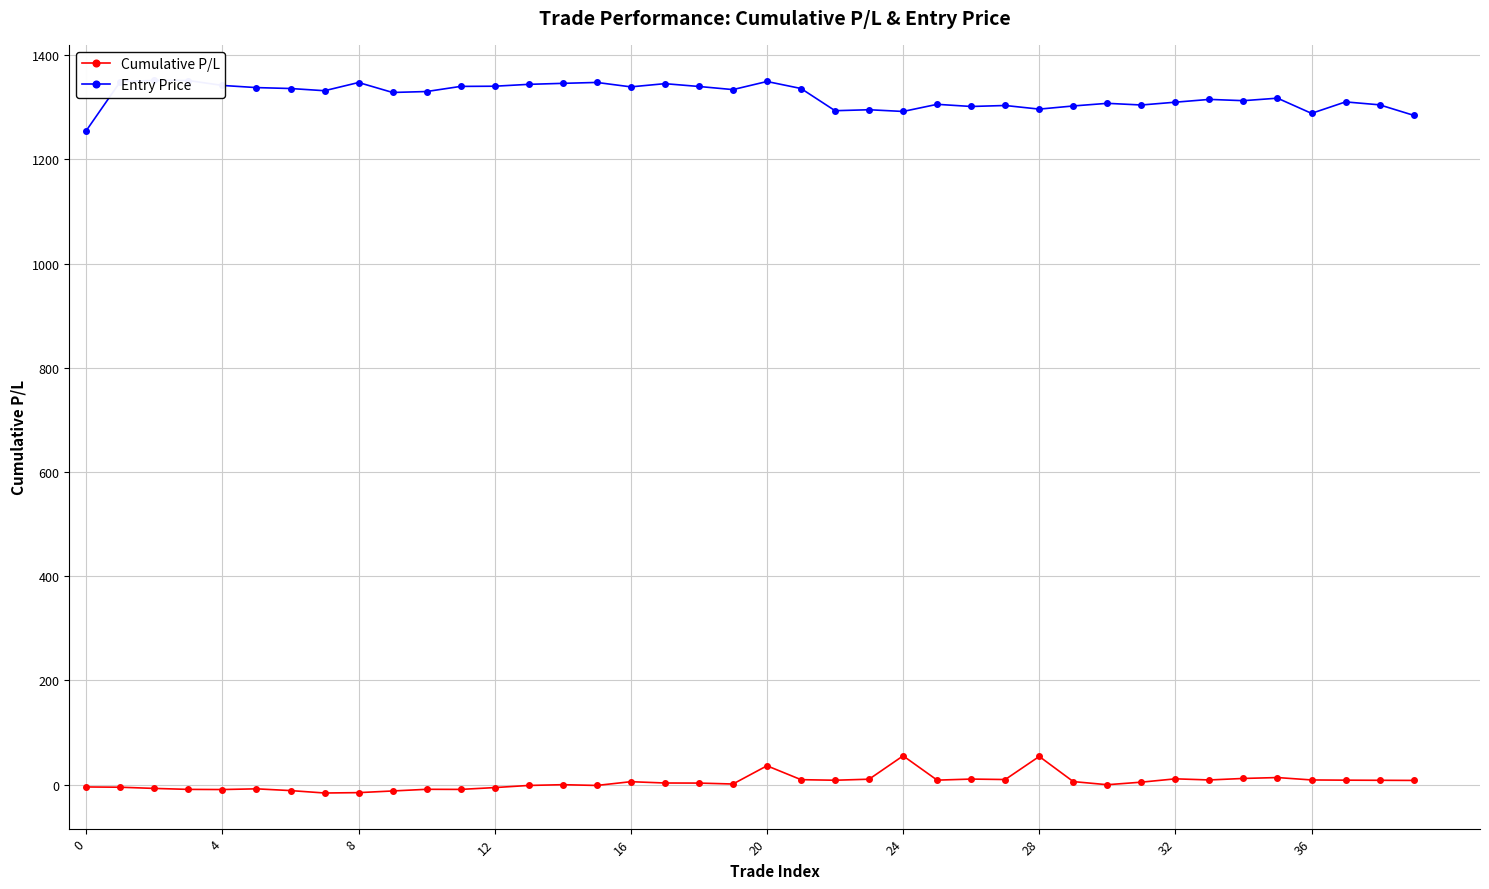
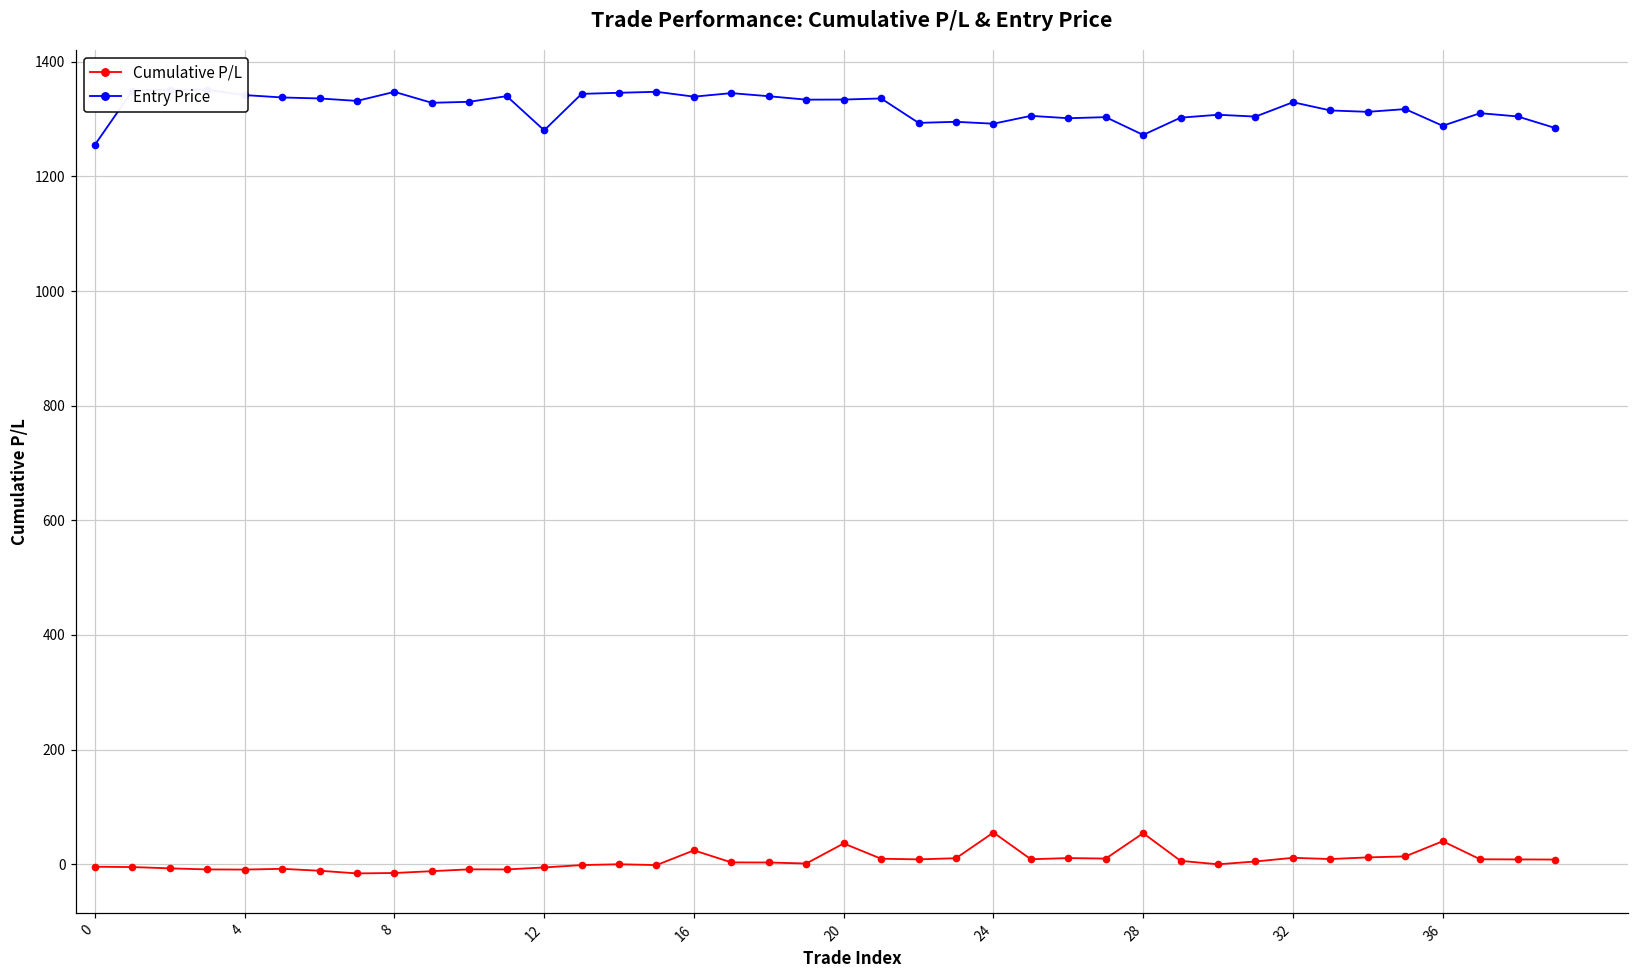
  {
    "Cumulative P/L": {
      "0": 0,
      "4": -10,
      "8": -20,
      "12": -10,
-     "16": 10,
+     "16": 20,
      "20": 40,
      "24": 60,
      "28": 50,
      "32": 10,
-     "36": 10
+     "36": 40
    },
    "Entry Price": {
      "0": 1260,
      "8": 1350,
-     "12": 1340,
+     "12": 1280,
      "16": 1340,
-     "20": 1350,
+     "20": 1330,
      "24": 1290,
-     "28": 1300,
-     "32": 1310,
+     "28": 1270,
+     "32": 1330,
      "36": 1290
    }
  }
